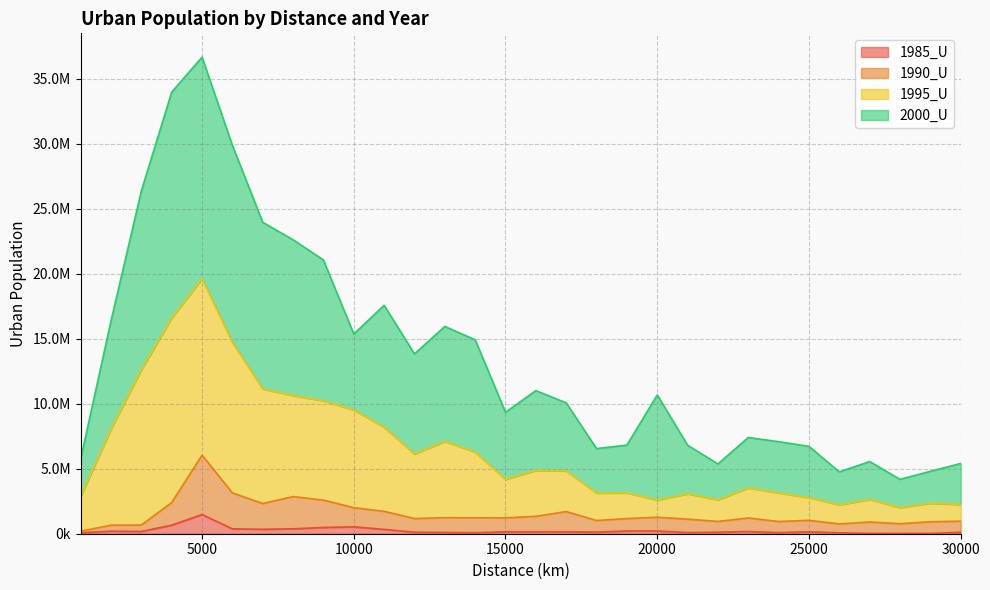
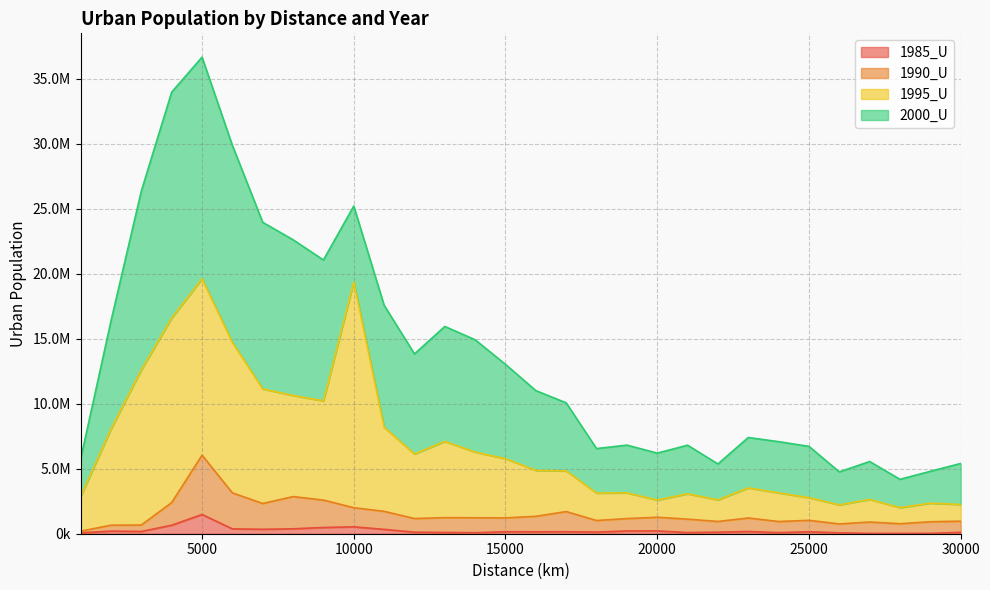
  {
    "1995_U": {
      "5000": 13600000,
-     "10000": 7500000,
-     "15000": 3000000,
+     "10000": 17400000,
+     "15000": 4500000,
      "20000": 1300000,
      "25000": 1700000,
      "30000": 1300000
    },
    "2000_U": {
      "5000": 17000000,
      "10000": 5800000,
-     "15000": 5200000,
-     "20000": 8100000,
+     "15000": 7300000,
+     "20000": 3600000,
      "25000": 3900000,
      "30000": 3200000
    }
  }
